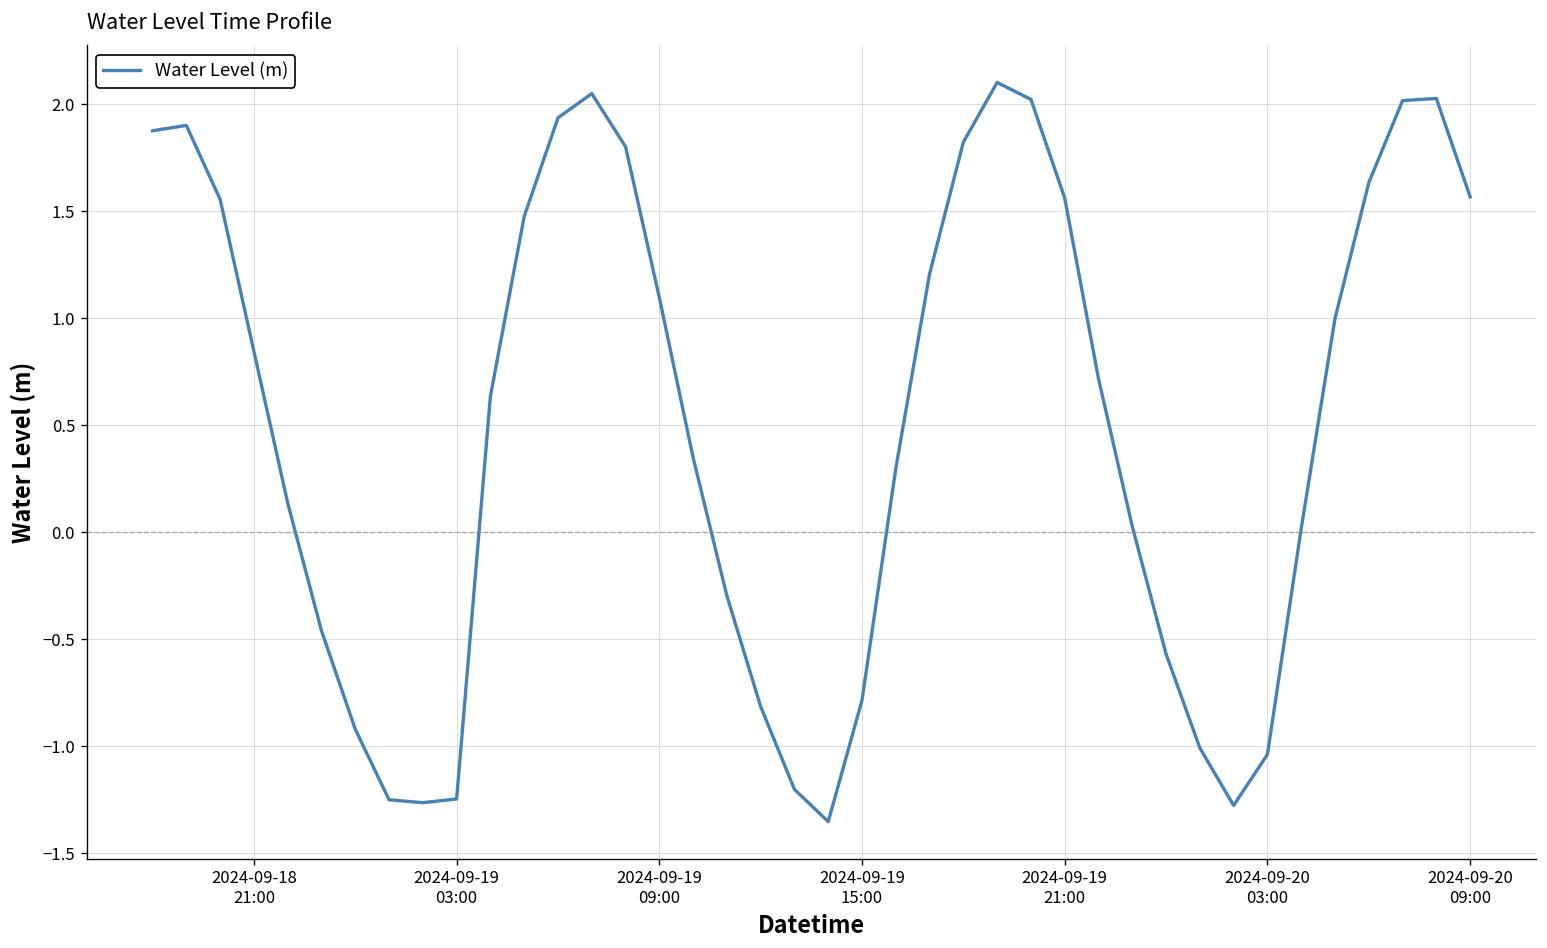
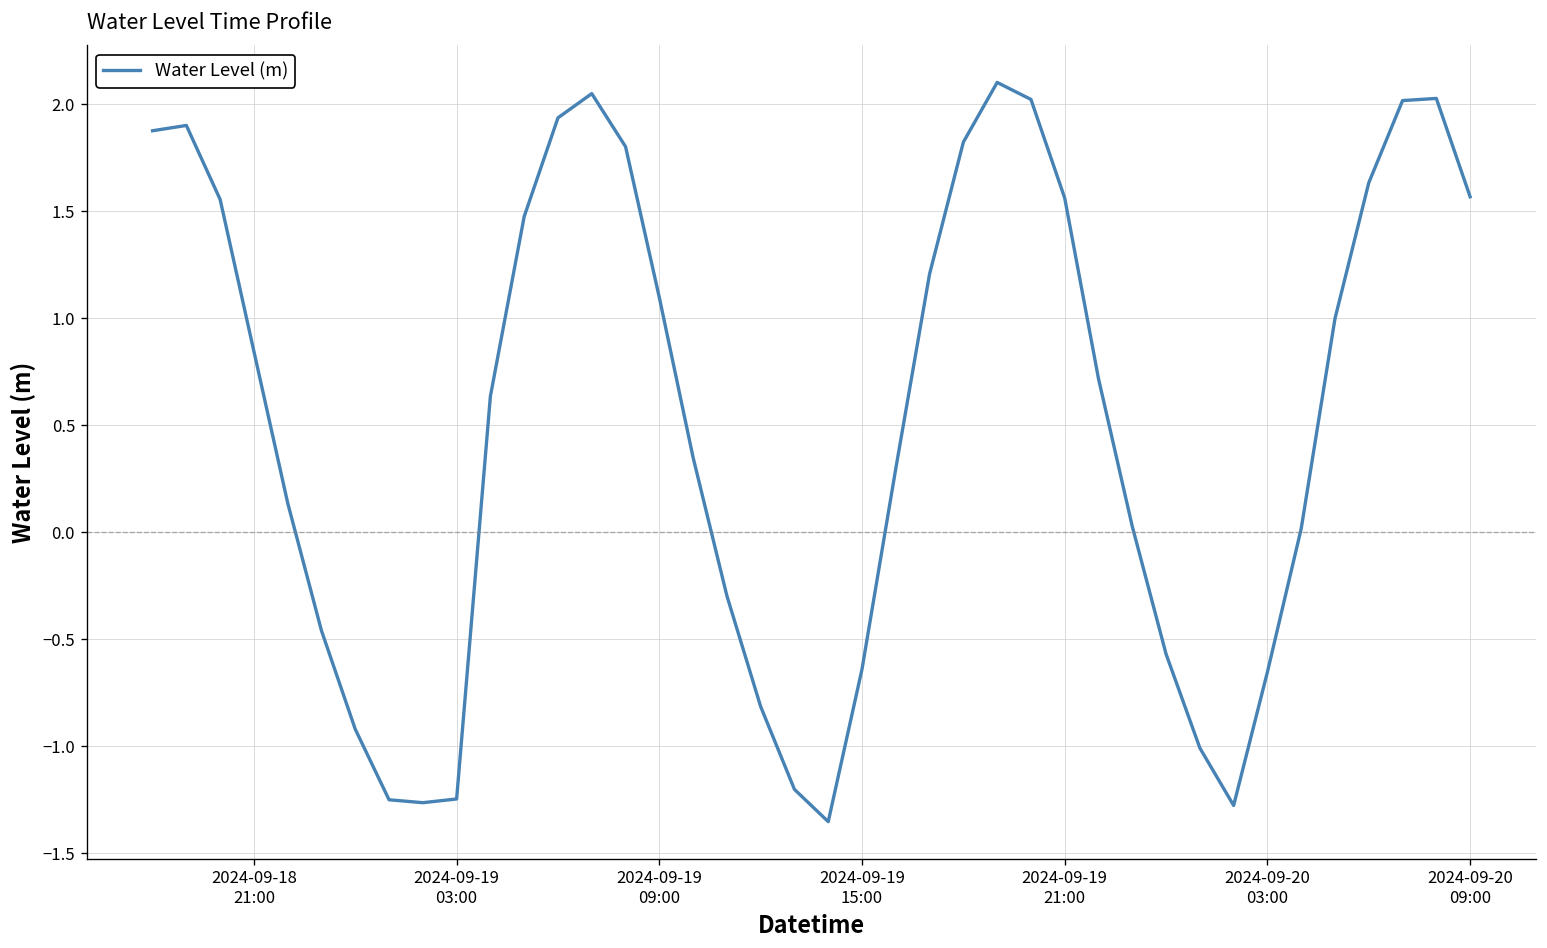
  {
    "2024-09-18 21:00": 0.85,
    "2024-09-19 03:00": -1.25,
    "2024-09-19 09:00": 1.10,
-   "2024-09-19 15:00": -0.78,
+   "2024-09-19 15:00": -0.64,
    "2024-09-19 21:00": 1.56,
-   "2024-09-20 03:00": -1.04,
+   "2024-09-20 03:00": -0.65,
    "2024-09-20 09:00": 1.57
  }
